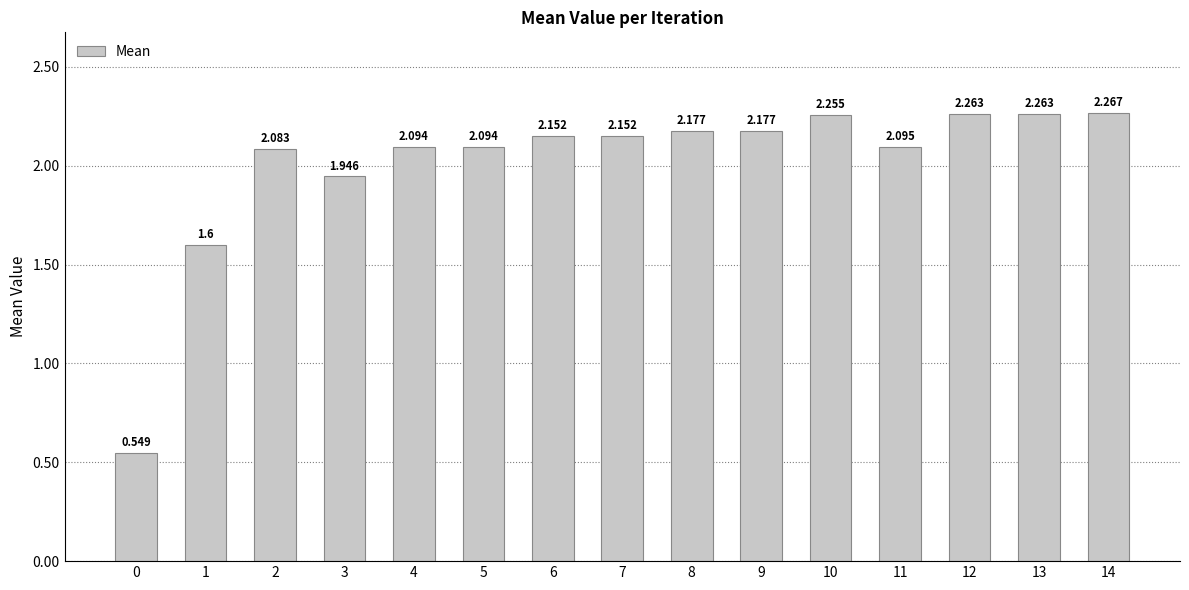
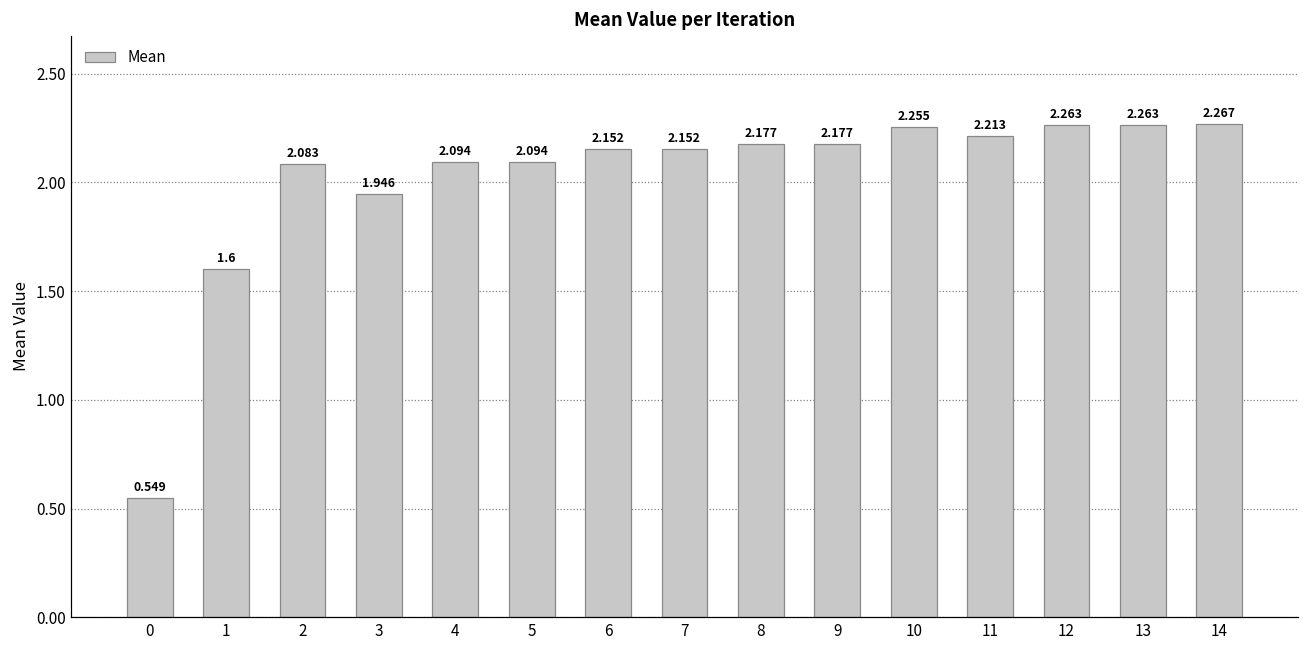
  {
    "0": 0.549,
    "1": 1.6,
    "2": 2.083,
    "3": 1.946,
    "4": 2.094,
    "5": 2.094,
    "6": 2.152,
    "7": 2.152,
    "8": 2.177,
    "9": 2.177,
    "10": 2.255,
-   "11": 2.095,
+   "11": 2.213,
    "12": 2.263,
    "13": 2.263,
    "14": 2.267
  }
